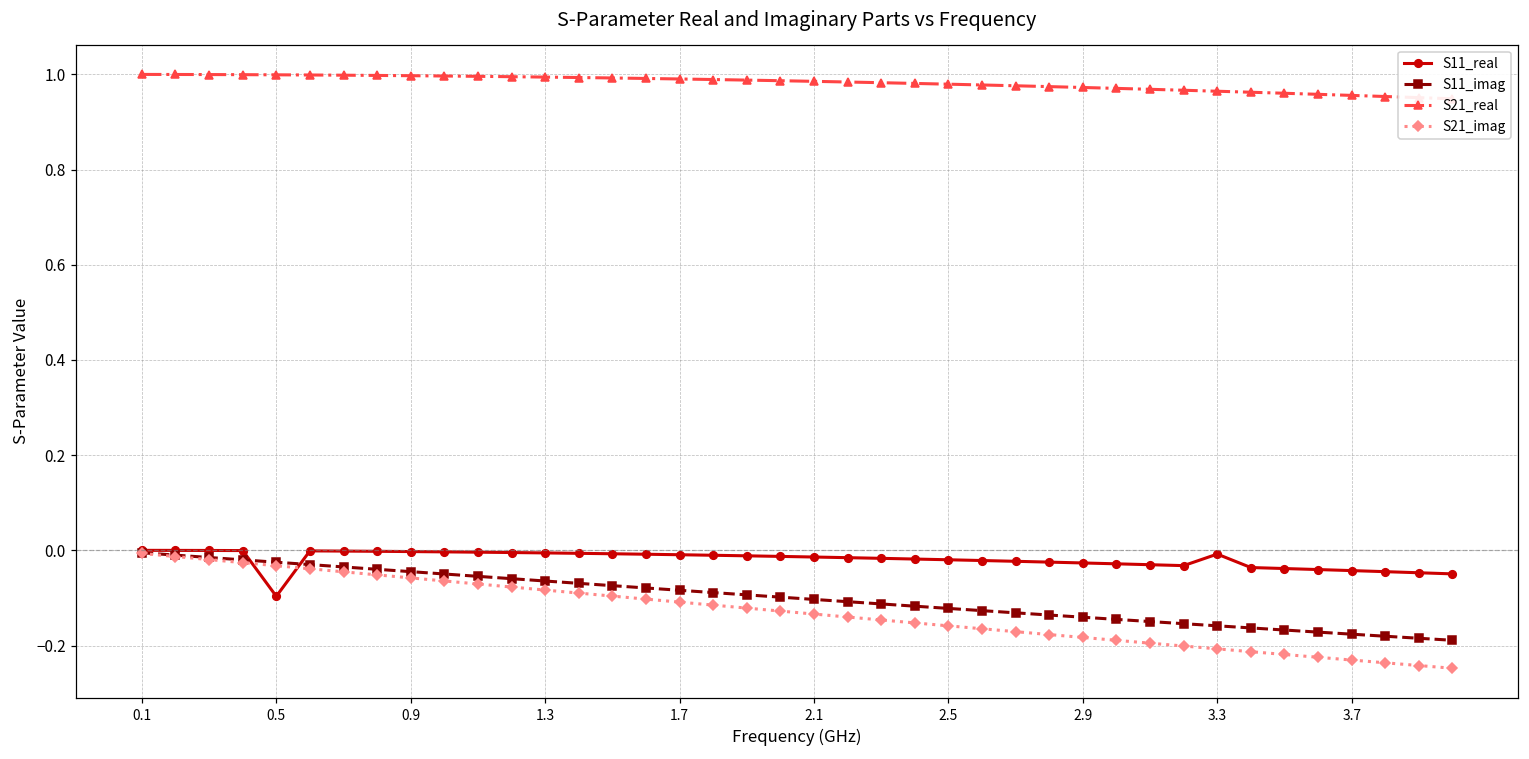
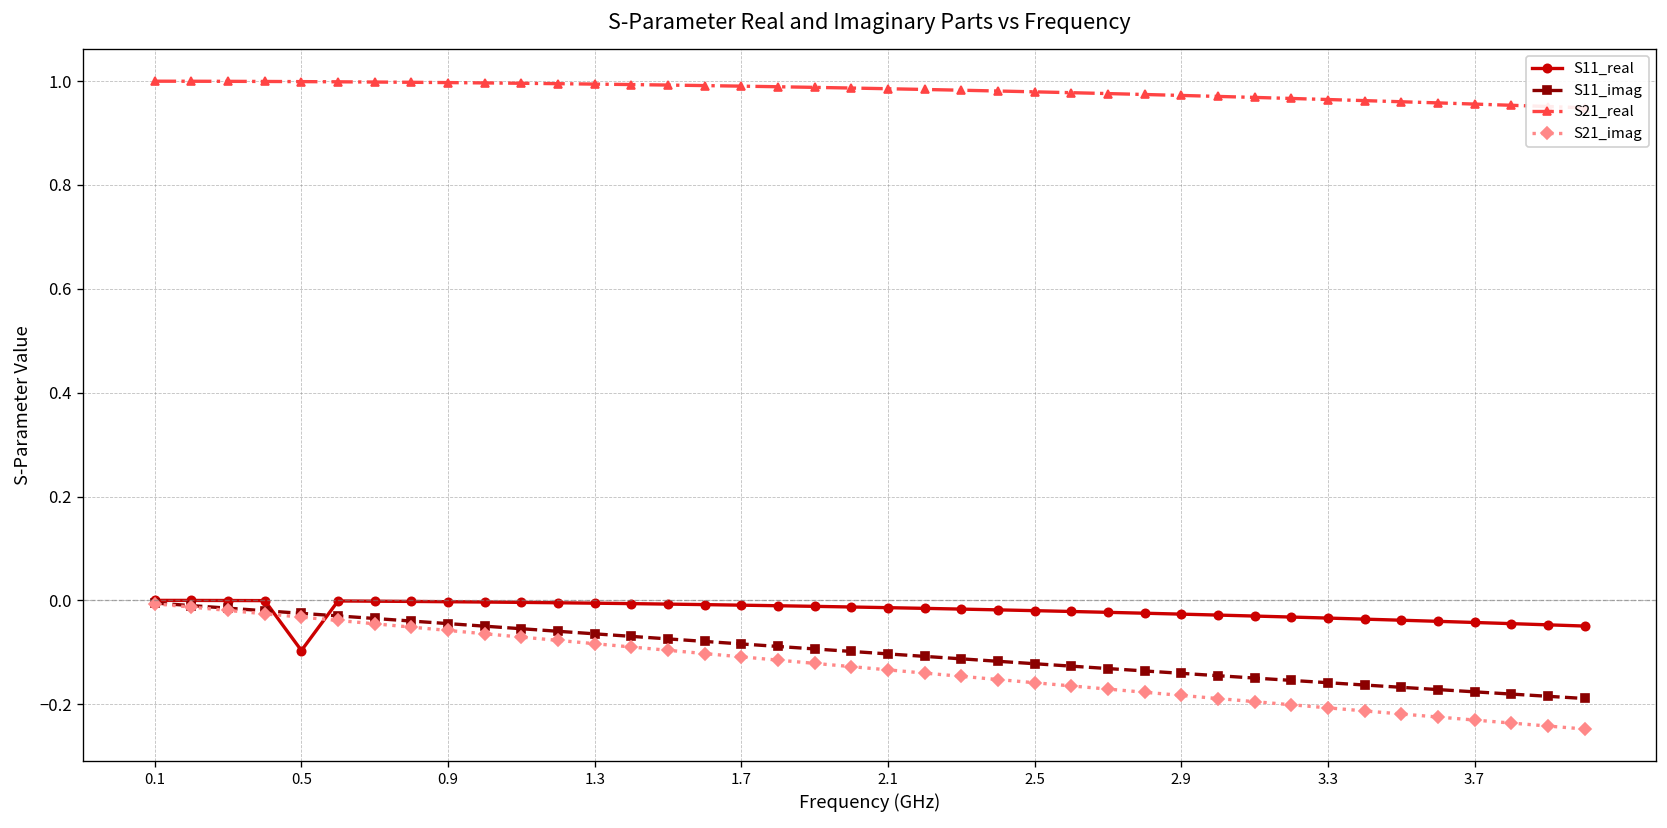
  {
    "S11_real": {
      "0.5": -0.10,
      "0.9": 0.00,
      "1.3": -0.01,
      "1.7": -0.01,
      "2.1": -0.01,
      "2.5": -0.02,
      "2.9": -0.03,
-     "3.3": -0.01,
+     "3.3": -0.03,
      "3.7": -0.04
    },
    "S11_imag": {
      "0.5": -0.02,
      "0.9": -0.04,
      "1.3": -0.06,
      "1.7": -0.08,
      "2.1": -0.10,
      "2.5": -0.12,
      "2.9": -0.14,
      "3.3": -0.16,
      "3.7": -0.18
    },
    "S21_real": {
      "0.1": 1.00,
      "0.5": 1.00,
      "0.9": 1.00,
      "1.3": 0.99,
      "1.7": 0.99,
      "2.1": 0.99,
      "2.5": 0.98,
      "2.9": 0.97,
      "3.3": 0.96,
      "3.7": 0.96
    },
    "S21_imag": {
      "0.5": -0.03,
      "0.9": -0.06,
      "1.3": -0.08,
      "1.7": -0.11,
      "2.1": -0.13,
      "2.5": -0.16,
      "2.9": -0.18,
      "3.3": -0.21,
      "3.7": -0.23
    }
  }
